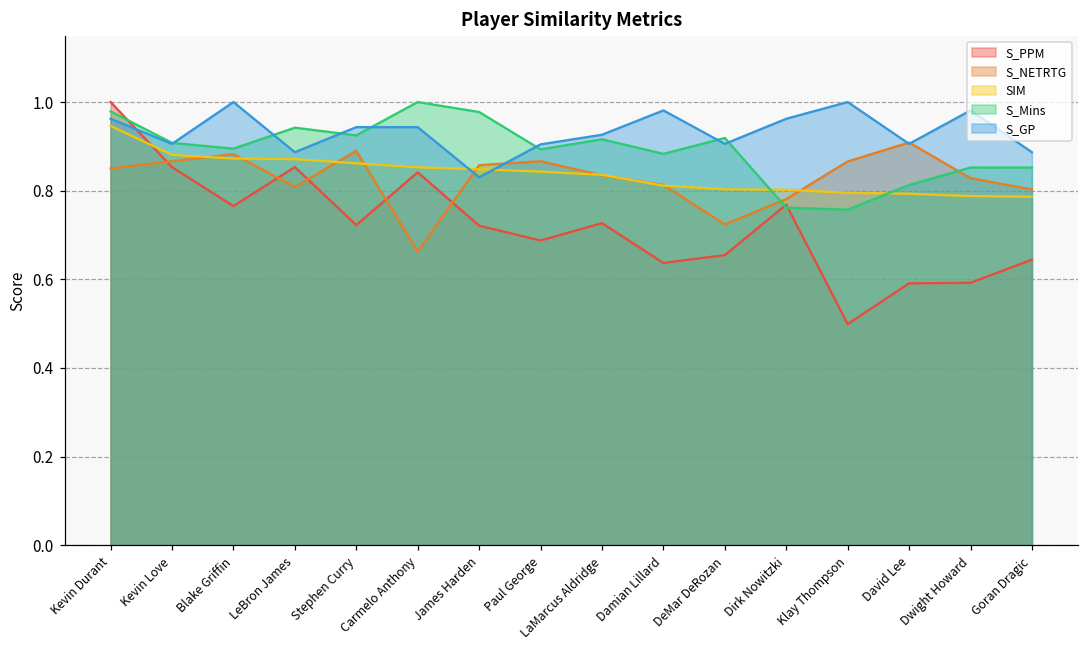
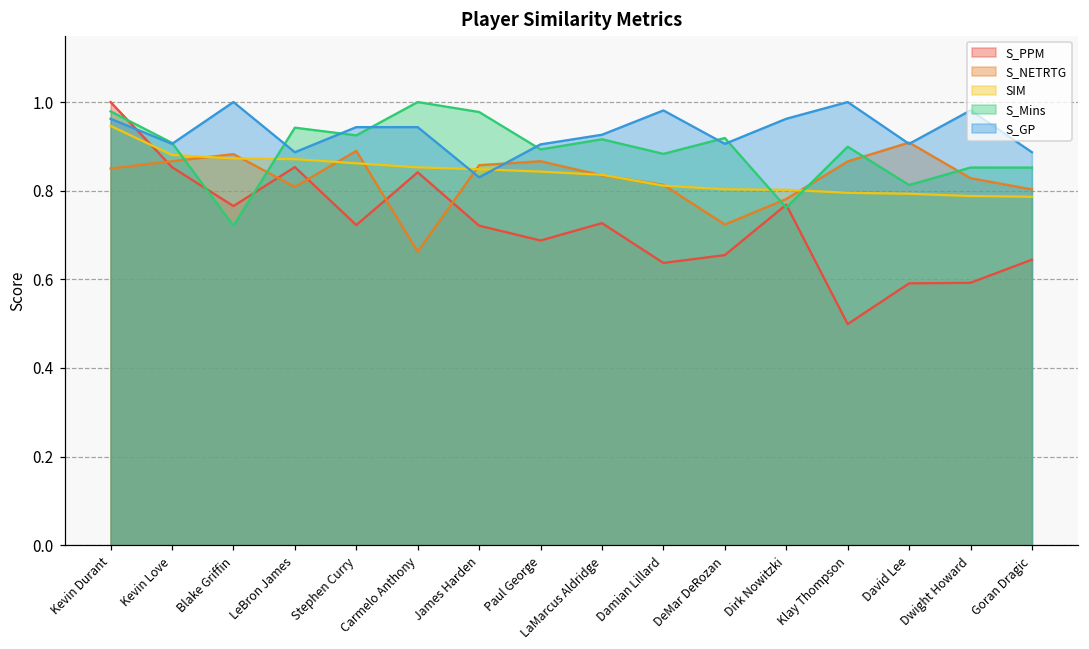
  {
    "S_Mins": {
      "Kevin Durant": 0.98,
-     "Blake Griffin": 0.89,
+     "Blake Griffin": 0.72,
      "LeBron James": 0.94,
      "Stephen Curry": 0.92,
      "Carmelo Anthony": 1.00,
      "James Harden": 0.98,
      "Paul George": 0.89,
      "LaMarcus Aldridge": 0.92,
      "Damian Lillard": 0.88,
      "DeMar DeRozan": 0.92,
      "Dirk Nowitzki": 0.76,
-     "Klay Thompson": 0.76,
+     "Klay Thompson": 0.90,
      "David Lee": 0.81,
      "Dwight Howard": 0.85,
      "Goran Dragic": 0.85
    },
    "S_GP": {
      "Kevin Durant": 0.96,
      "Blake Griffin": 1.00,
      "LeBron James": 0.89,
      "Stephen Curry": 0.94,
      "Carmelo Anthony": 0.94,
      "James Harden": 0.83,
      "Paul George": 0.90,
      "LaMarcus Aldridge": 0.93,
      "Damian Lillard": 0.98,
      "DeMar DeRozan": 0.91,
      "Dirk Nowitzki": 0.96,
      "Klay Thompson": 1.00,
      "Goran Dragic": 0.89
    }
  }
